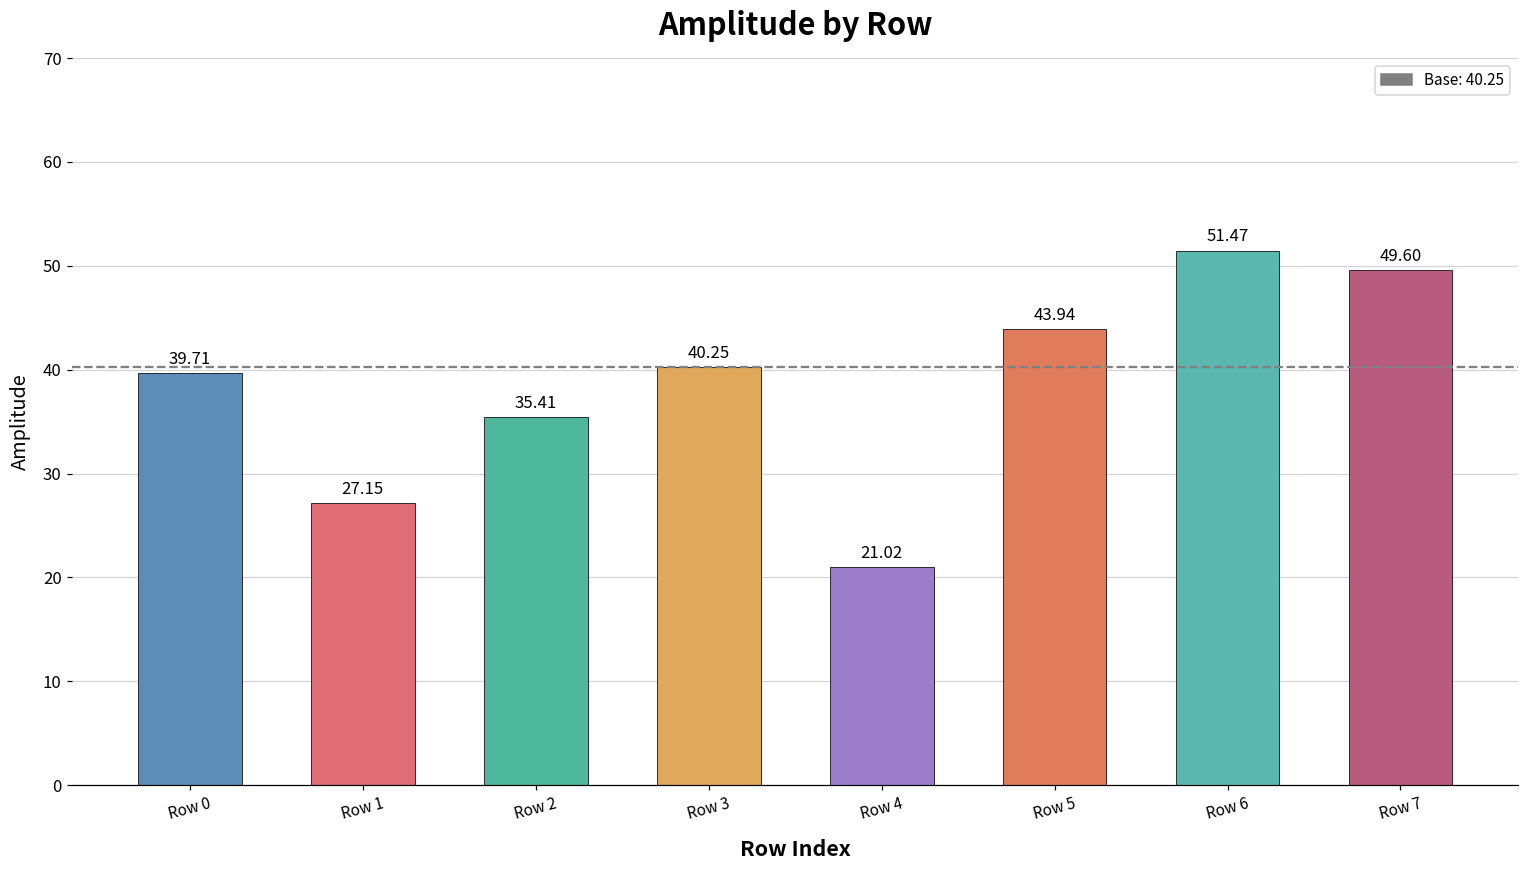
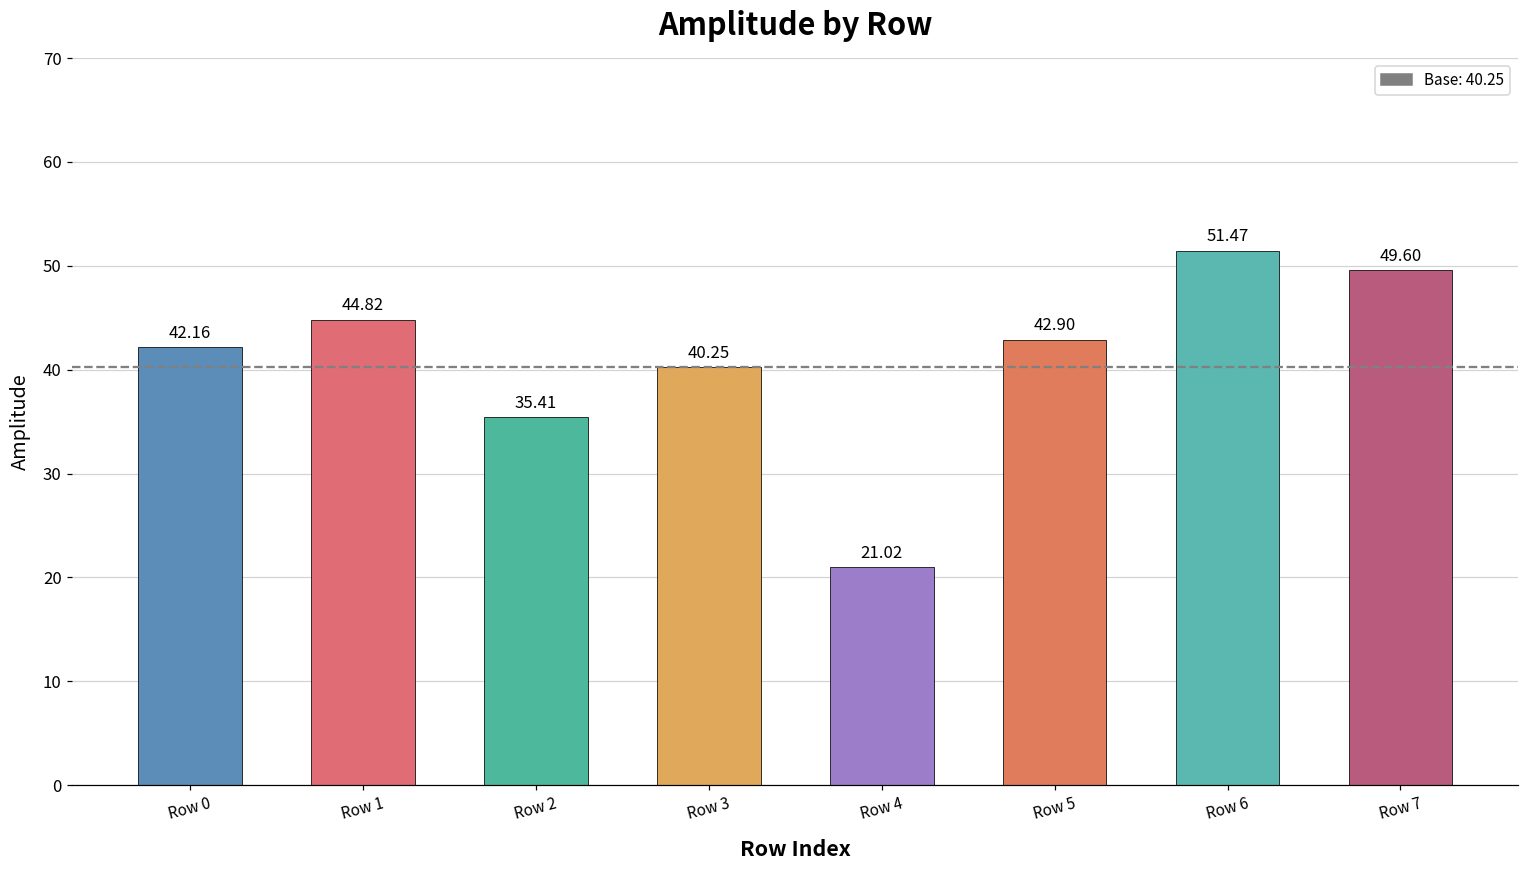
  {
-   "Row 0": 39.71,
-   "Row 1": 27.15,
+   "Row 0": 42.16,
+   "Row 1": 44.82,
    "Row 2": 35.41,
    "Row 3": 40.25,
    "Row 4": 21.02,
-   "Row 5": 43.94,
+   "Row 5": 42.90,
    "Row 6": 51.47,
    "Row 7": 49.60
  }
